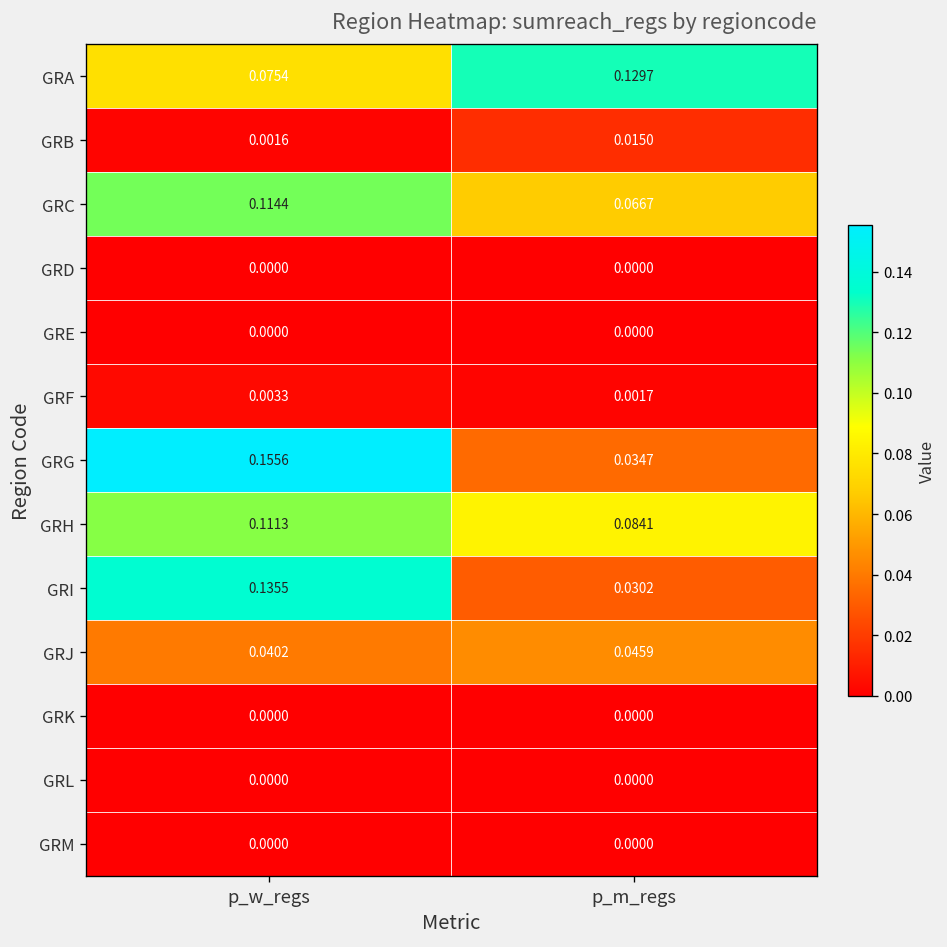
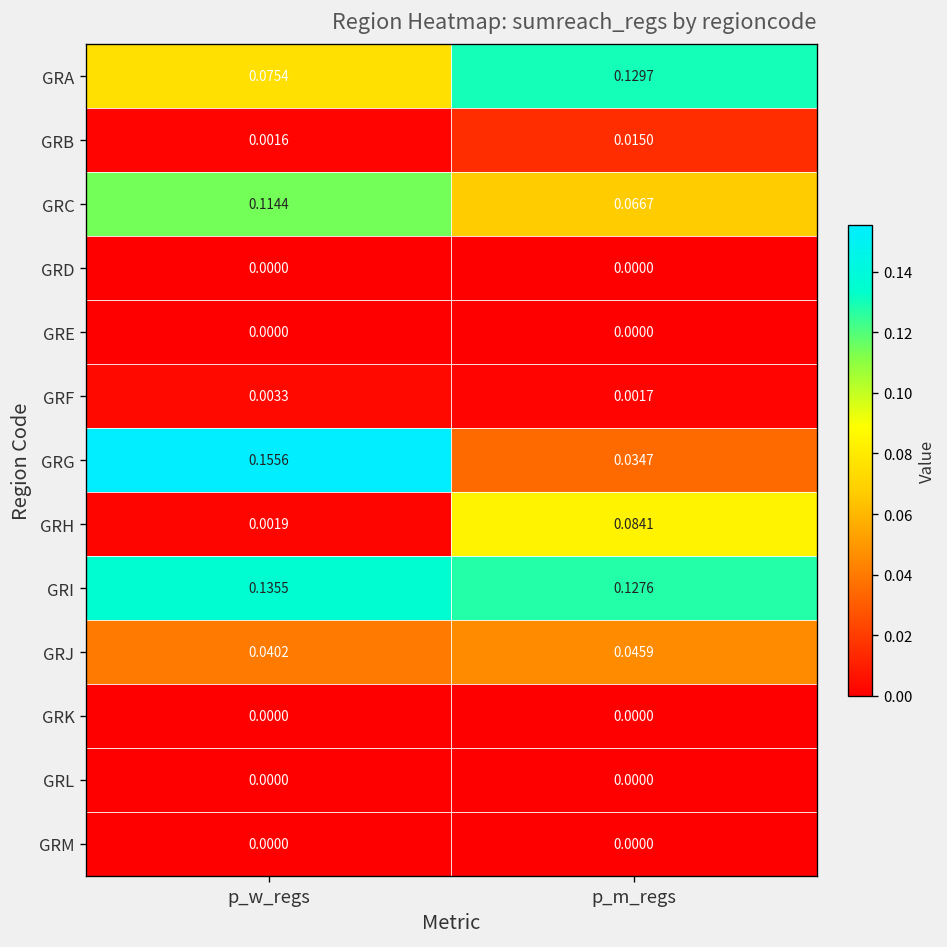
  {
    "GRA": {
      "p_w_regs": 0.0754,
      "p_m_regs": 0.1297
    },
    "GRB": {
      "p_w_regs": 0.0016,
      "p_m_regs": 0.0150
    },
    "GRC": {
      "p_w_regs": 0.1144,
      "p_m_regs": 0.0667
    },
    "GRD": {
      "p_w_regs": 0.0000,
      "p_m_regs": 0.0000
    },
    "GRE": {
      "p_w_regs": 0.0000,
      "p_m_regs": 0.0000
    },
    "GRF": {
      "p_w_regs": 0.0033,
      "p_m_regs": 0.0017
    },
    "GRG": {
      "p_w_regs": 0.1556,
      "p_m_regs": 0.0347
    },
    "GRH": {
-     "p_w_regs": 0.1113,
+     "p_w_regs": 0.0019,
      "p_m_regs": 0.0841
    },
    "GRI": {
      "p_w_regs": 0.1355,
-     "p_m_regs": 0.0302
+     "p_m_regs": 0.1276
    },
    "GRJ": {
      "p_w_regs": 0.0402,
      "p_m_regs": 0.0459
    },
    "GRK": {
      "p_w_regs": 0.0000,
      "p_m_regs": 0.0000
    },
    "GRL": {
      "p_w_regs": 0.0000,
      "p_m_regs": 0.0000
    },
    "GRM": {
      "p_w_regs": 0.0000,
      "p_m_regs": 0.0000
    }
  }
